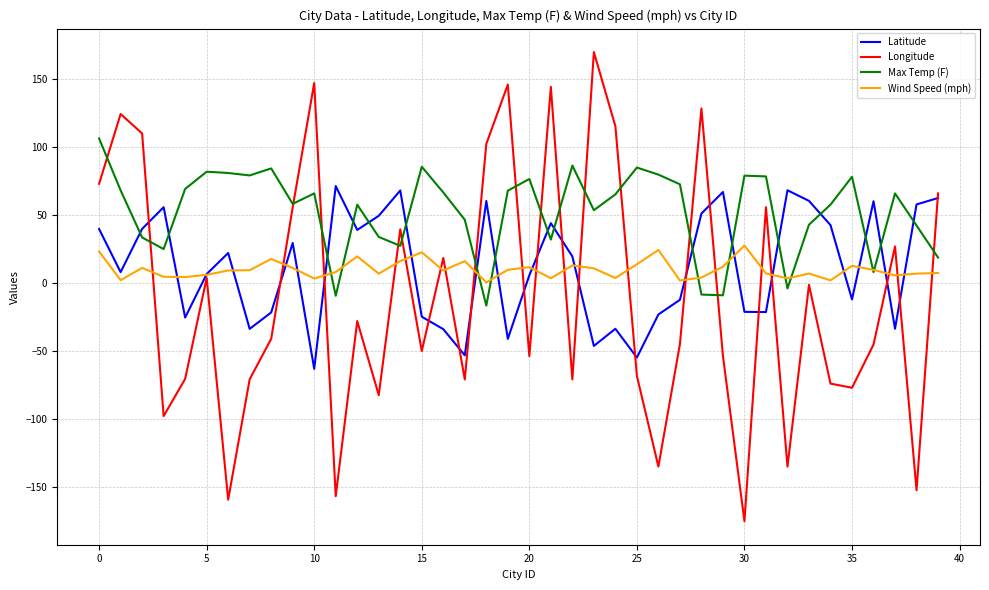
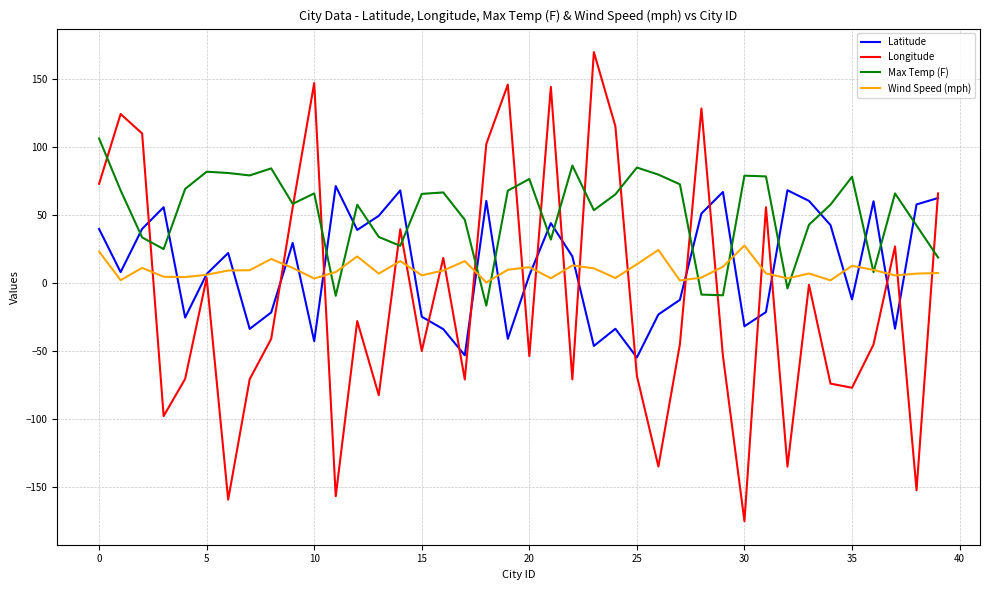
  {
    "Latitude": {
      "0": 40,
-     "10": -63,
+     "10": -43,
      "15": -25,
      "20": 6,
      "25": -55,
-     "30": -21,
+     "30": -32,
      "35": -12
    },
    "Longitude": {
      "0": 73,
      "5": 4,
      "10": 147,
      "15": -50,
      "20": -54,
      "25": -68,
      "30": -175,
      "35": -77
    },
    "Max Temp (F)": {
      "0": 106,
      "5": 82,
      "10": 66,
-     "15": 86,
+     "15": 66,
      "20": 77,
      "25": 85,
      "30": 79,
      "35": 78
    },
    "Wind Speed (mph)": {
      "0": 23,
      "10": 3,
-     "15": 23,
+     "15": 6,
      "20": 12,
      "25": 14,
      "30": 28,
      "35": 13
    }
  }
